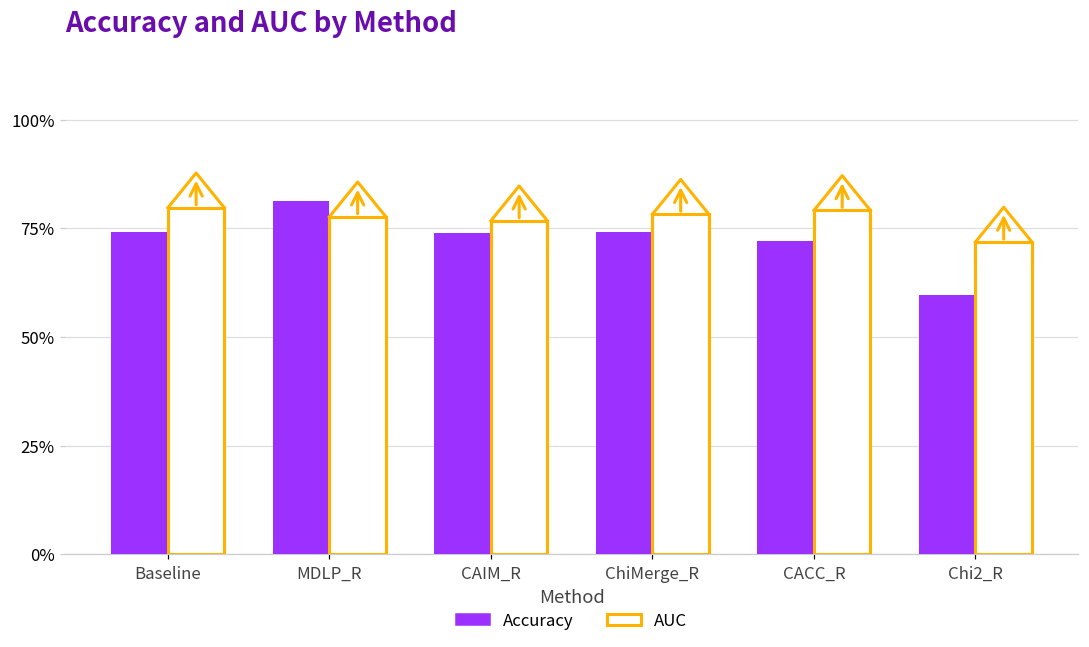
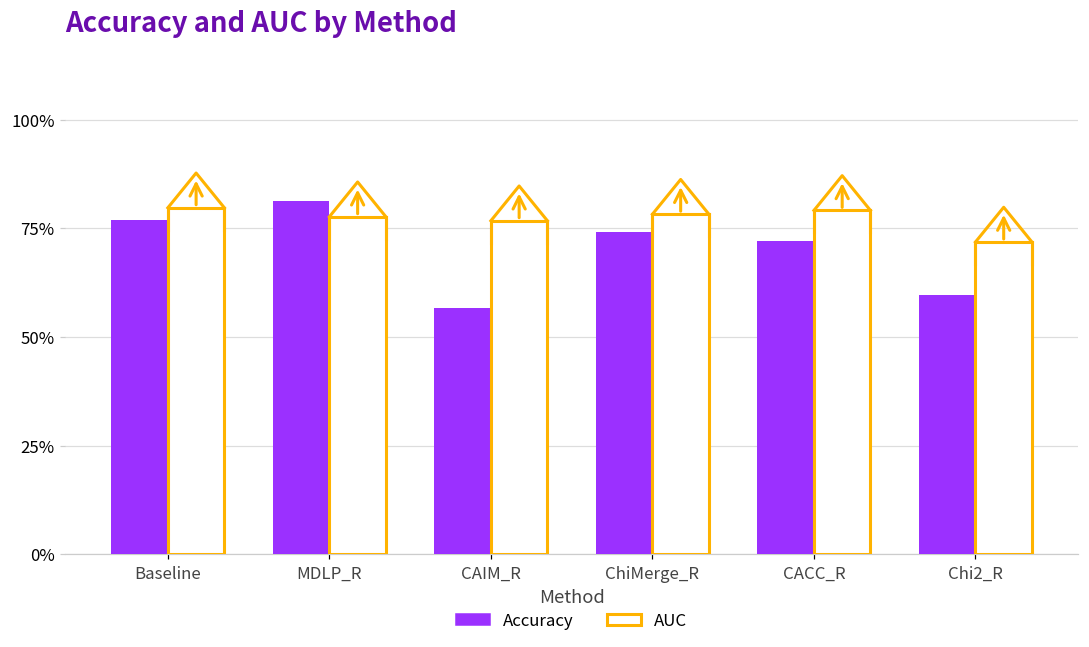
  {
    "Accuracy": {
-     "Baseline": "74%",
+     "Baseline": "77%",
      "MDLP_R": "81%",
-     "CAIM_R": "74%",
+     "CAIM_R": "57%",
      "ChiMerge_R": "74%",
      "CACC_R": "72%",
      "Chi2_R": "60%"
    }
  }
